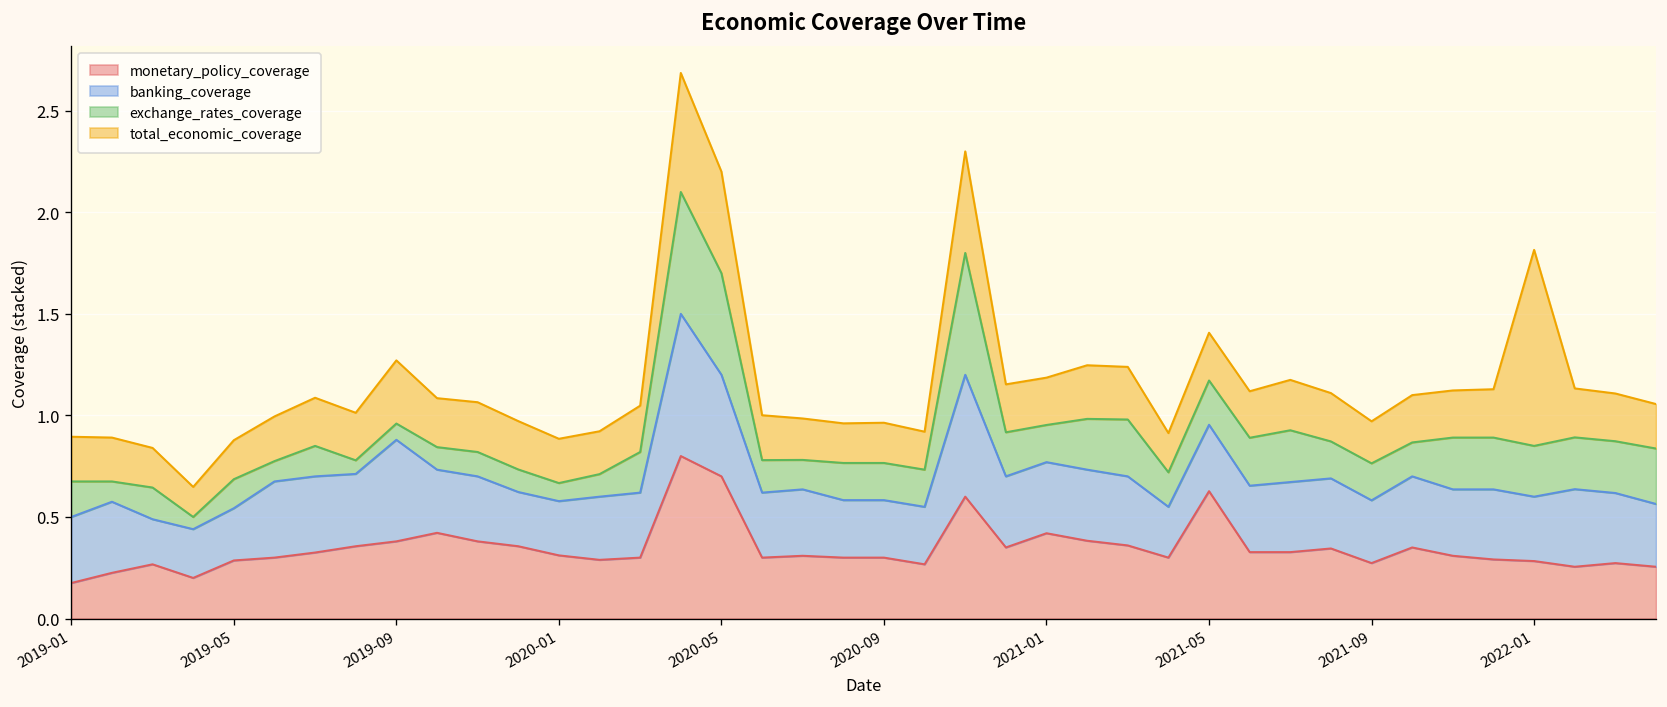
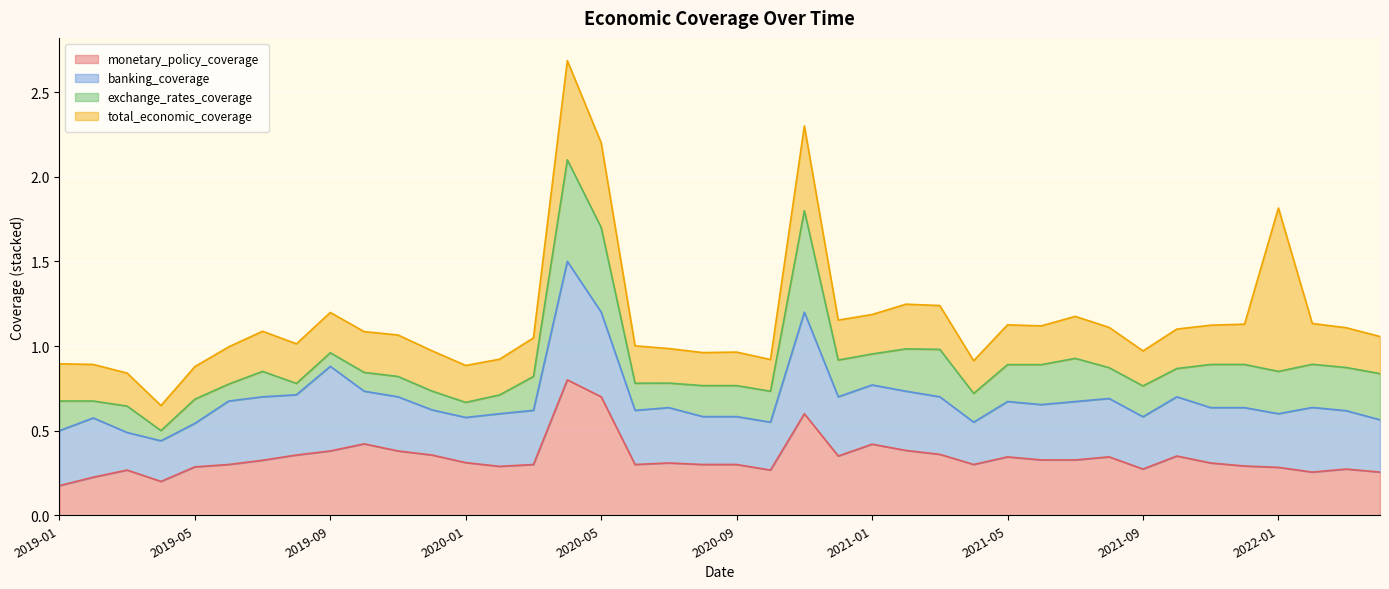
  {
    "monetary_policy_coverage": {
      "2019-01": 0.18,
      "2019-05": 0.29,
      "2019-09": 0.38,
      "2020-01": 0.31,
      "2020-05": 0.70,
      "2020-09": 0.30,
      "2021-01": 0.42,
-     "2021-05": 0.63,
+     "2021-05": 0.35,
      "2021-09": 0.27,
      "2022-01": 0.28
    },
    "banking_coverage": {
      "2019-01": 0.33,
      "2019-05": 0.26,
      "2019-09": 0.50,
      "2020-01": 0.27,
      "2020-05": 0.50,
      "2020-09": 0.28,
      "2021-01": 0.35,
      "2021-05": 0.33,
      "2021-09": 0.31,
      "2022-01": 0.32
    },
    "exchange_rates_coverage": {
      "2019-01": 0.18,
      "2019-05": 0.14,
      "2019-09": 0.08,
      "2020-01": 0.09,
      "2020-05": 0.50,
      "2020-09": 0.18,
      "2021-01": 0.18,
      "2021-05": 0.22,
      "2021-09": 0.18,
      "2022-01": 0.25
    },
    "total_economic_coverage": {
      "2019-01": 0.22,
      "2019-05": 0.19,
-     "2019-09": 0.31,
+     "2019-09": 0.24,
      "2020-01": 0.22,
      "2020-05": 0.50,
      "2020-09": 0.20,
      "2021-01": 0.23,
      "2021-05": 0.24,
      "2021-09": 0.21,
      "2022-01": 0.97
    }
  }
